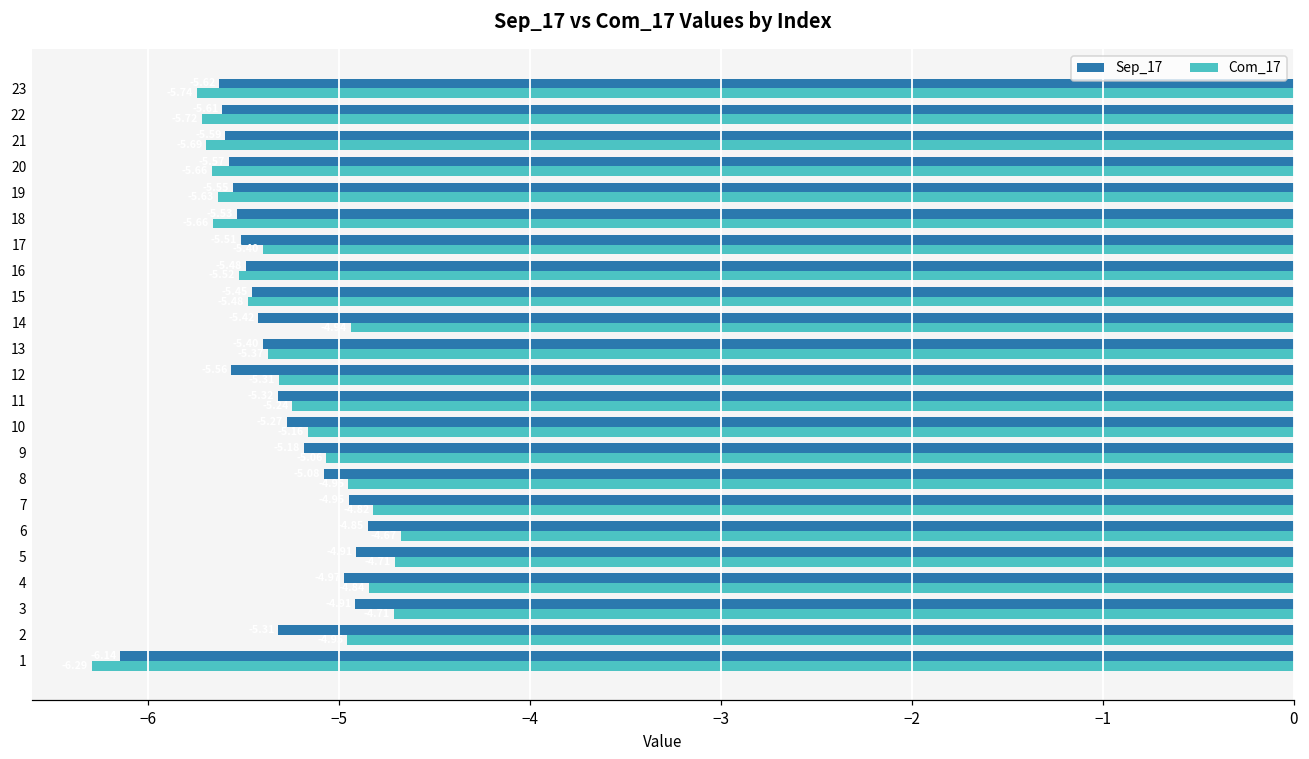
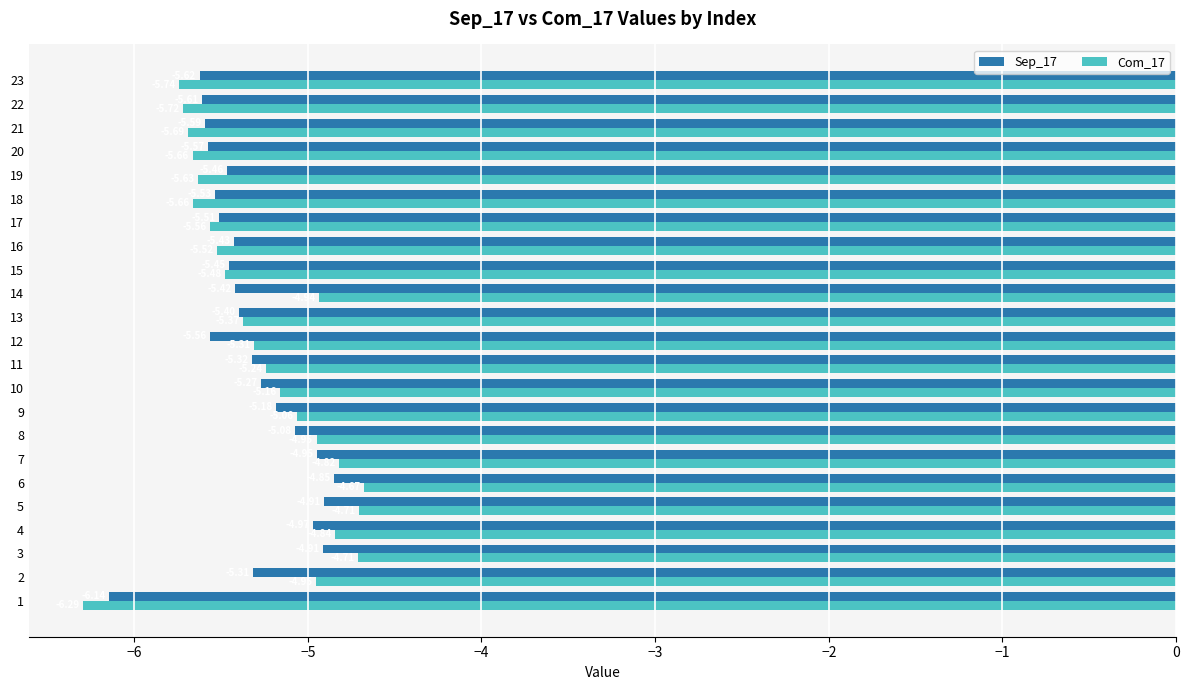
  {
    "Sep_17": {
      "23": -5.62,
      "22": -5.61,
      "21": -5.59,
      "20": -5.57,
-     "19": -5.55,
+     "19": -5.46,
      "18": -5.53,
      "17": -5.51,
-     "16": -5.48,
+     "16": -5.43,
      "15": -5.45,
      "14": -5.42,
      "13": -5.40,
      "12": -5.56,
      "11": -5.32,
      "10": -5.27,
      "9": -5.18,
      "8": -5.08,
      "7": -4.95,
      "6": -4.85,
      "5": -4.91,
      "4": -4.97,
      "3": -4.91,
      "2": -5.31,
      "1": -6.14
    },
    "Com_17": {
      "23": -5.74,
      "22": -5.72,
      "21": -5.69,
      "20": -5.66,
      "19": -5.63,
      "18": -5.66,
-     "17": -5.40,
+     "17": -5.56,
      "16": -5.52,
      "15": -5.48,
      "14": -4.94,
      "13": -5.37,
      "12": -5.31,
      "11": -5.24,
      "10": -5.16,
      "9": -5.06,
      "8": -4.95,
      "7": -4.82,
      "6": -4.67,
      "5": -4.71,
      "4": -4.84,
      "3": -4.71,
      "2": -4.95,
      "1": -6.29
    }
  }
